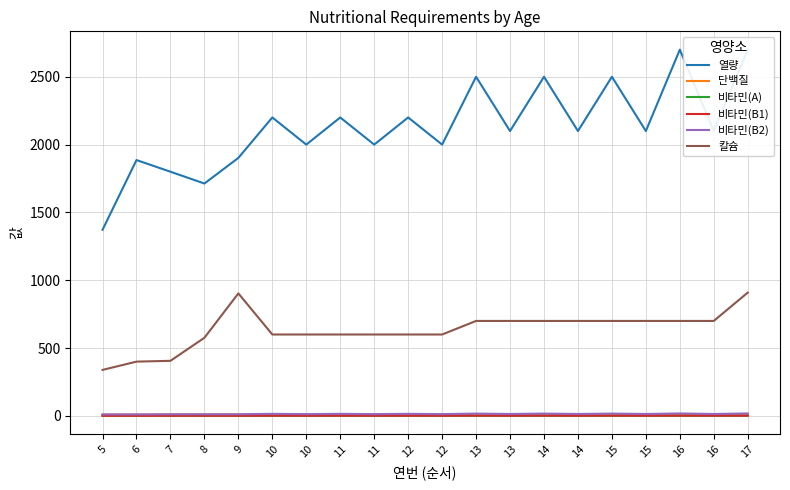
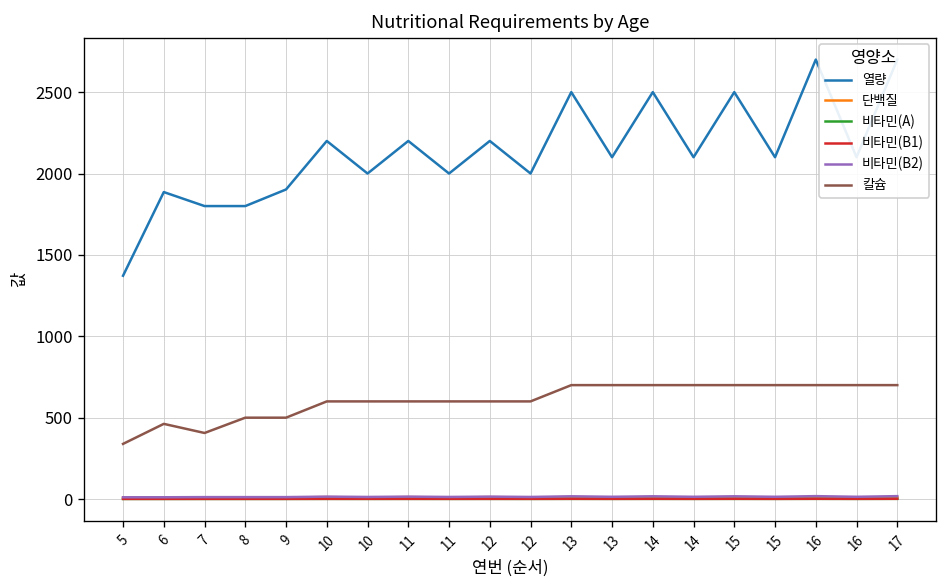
  {
    "열량": {
      "5": 1370,
      "6": 1890,
      "7": 1800,
-     "8": 1710,
+     "8": 1800,
      "9": 1900
    },
    "칼슘": {
      "5": 340,
-     "6": 400,
+     "6": 460,
      "7": 410,
-     "8": 580,
-     "9": 900,
-     "17": 910
+     "8": 500,
+     "9": 500,
+     "17": 700
    }
  }
